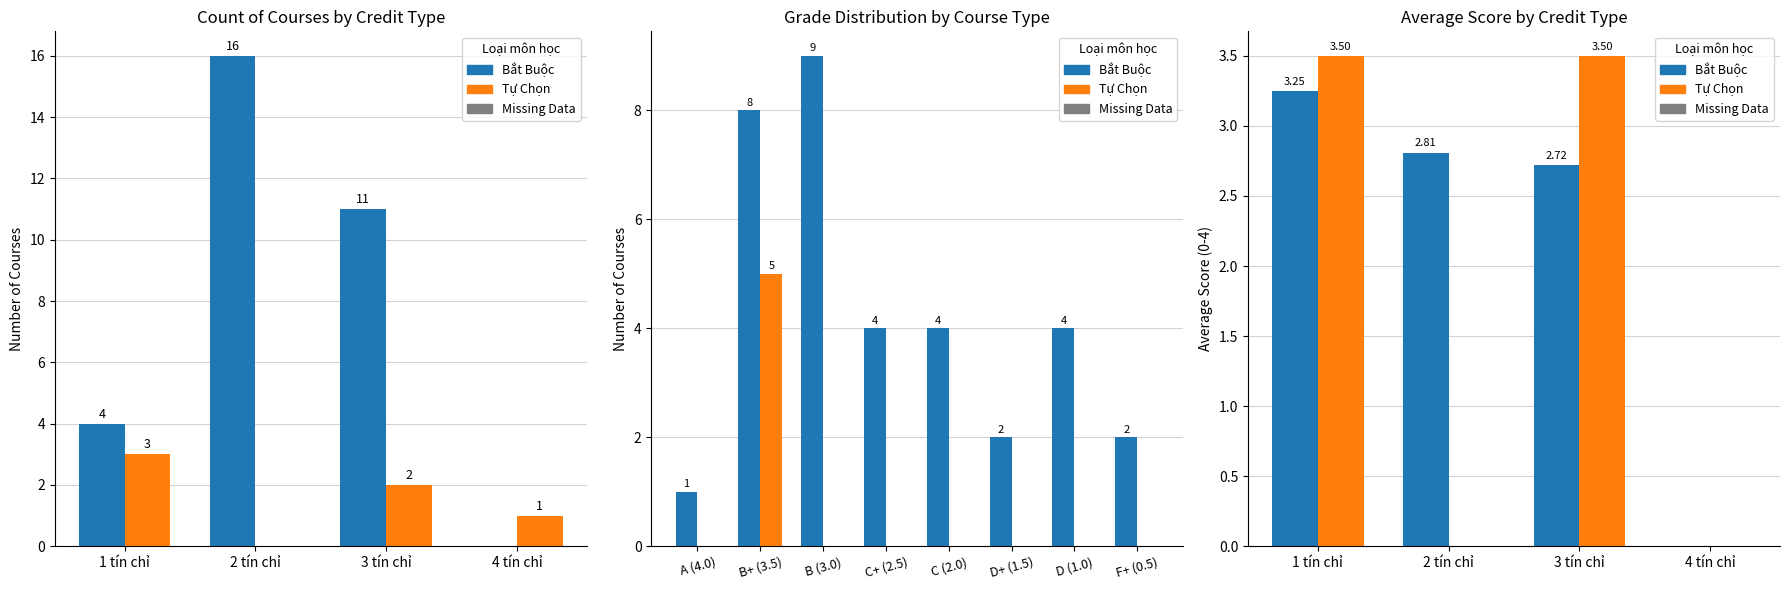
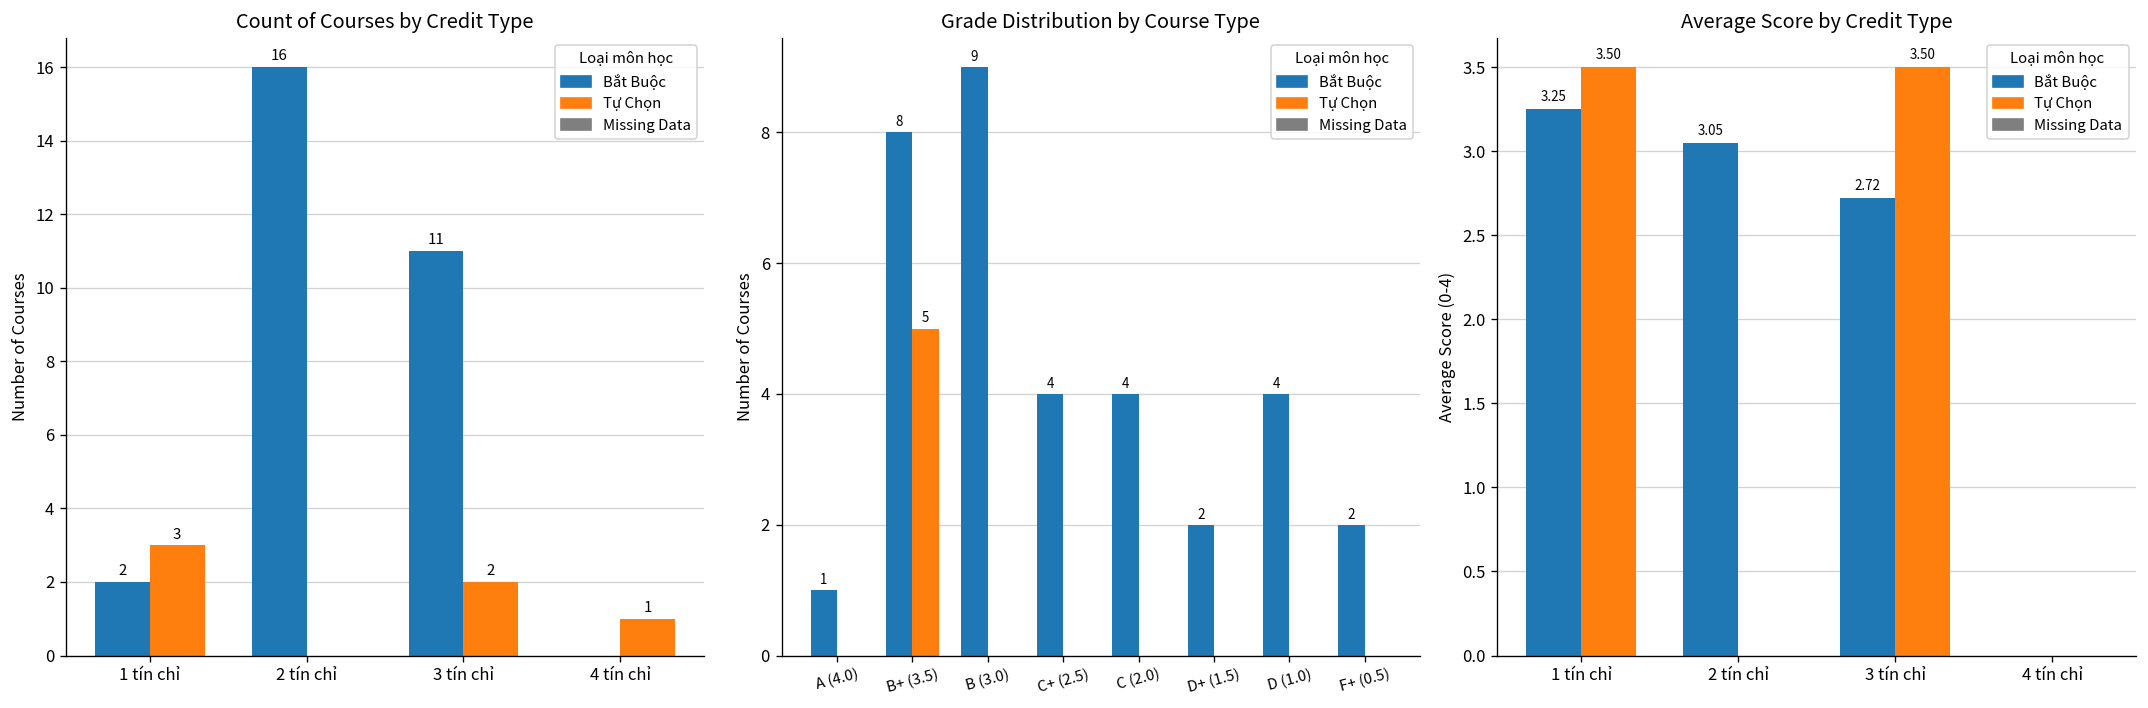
  {
    "Count of Courses by Credit Type": {
      "Bắt Buộc": {
-       "1 tín chỉ": 4,
+       "1 tín chỉ": 2,
        "2 tín chỉ": 16,
        "3 tín chỉ": 11
      },
      "Tự Chọn": {
        "1 tín chỉ": 3,
        "3 tín chỉ": 2,
        "4 tín chỉ": 1
      }
    },
    "Grade Distribution by Course Type": {
      "Bắt Buộc": {
        "A (4.0)": 1,
        "B+ (3.5)": 8,
        "B (3.0)": 9,
        "C+ (2.5)": 4,
        "C (2.0)": 4,
        "D+ (1.5)": 2,
        "D (1.0)": 4,
        "F+ (0.5)": 2
      },
      "Tự Chọn": {
        "B+ (3.5)": 5
      }
    },
    "Average Score by Credit Type": {
      "Bắt Buộc": {
        "1 tín chỉ": 3.25,
-       "2 tín chỉ": 2.81,
+       "2 tín chỉ": 3.05,
        "3 tín chỉ": 2.72
      },
      "Tự Chọn": {
        "1 tín chỉ": 3.50,
        "3 tín chỉ": 3.50
      }
    }
  }
